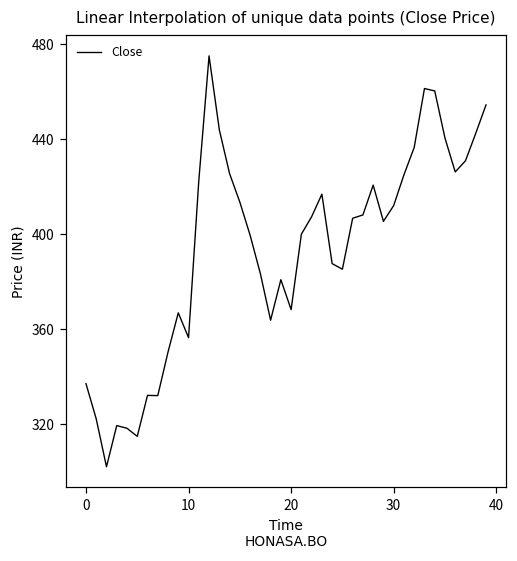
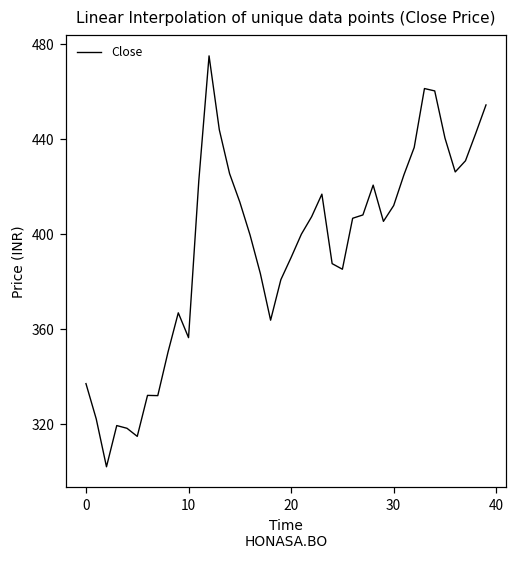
  {
    "0": 337,
    "10": 356,
-   "20": 368,
+   "20": 390,
    "30": 412
  }
